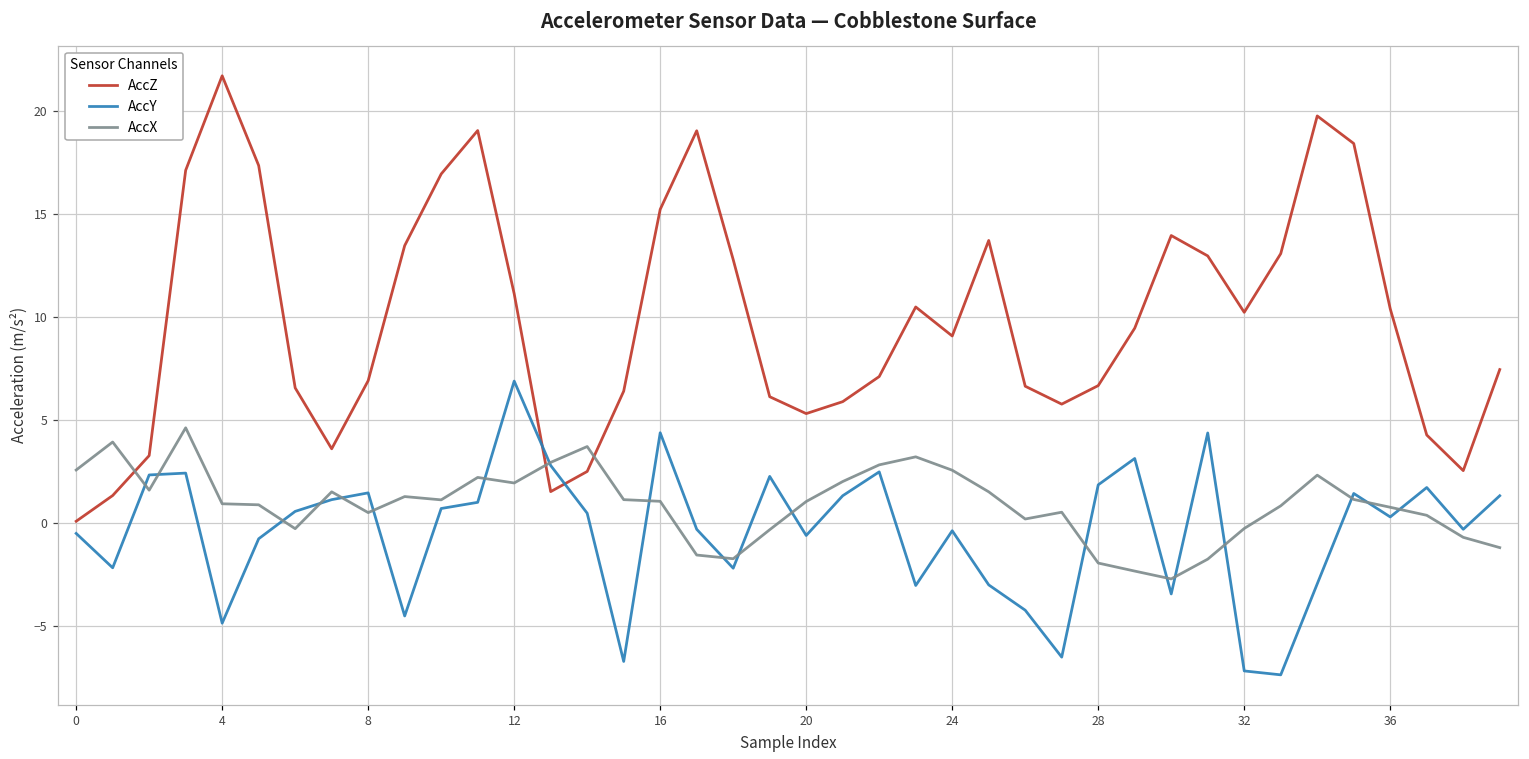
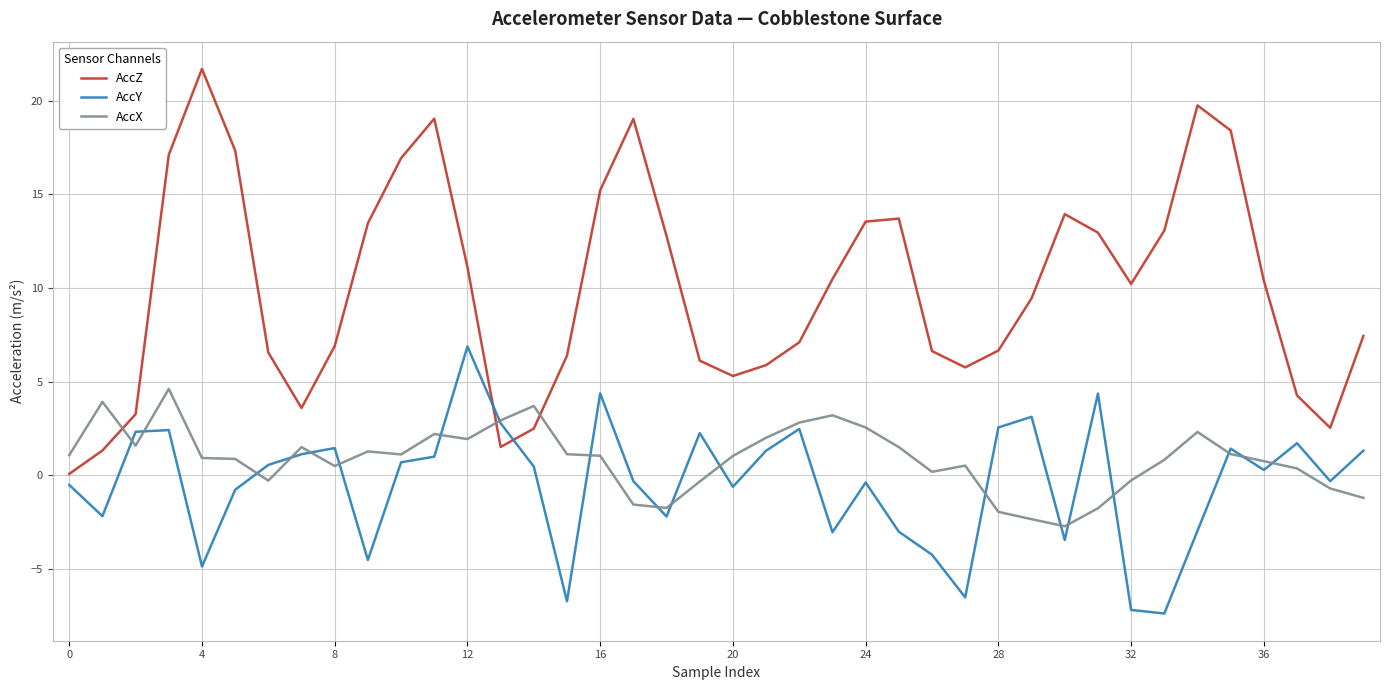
  {
    "AccZ": {
      "0": 0.1,
      "4": 21.7,
      "8": 6.9,
      "12": 11.1,
      "16": 15.2,
      "20": 5.3,
-     "24": 9.1,
+     "24": 13.6,
      "28": 6.7,
      "32": 10.2,
      "36": 10.4
    },
    "AccY": {
      "0": -0.5,
      "4": -4.9,
      "8": 1.5,
      "12": 6.9,
      "16": 4.4,
      "20": -0.6,
      "24": -0.4,
-     "28": 1.8,
+     "28": 2.6,
      "32": -7.2,
      "36": 0.3
    },
    "AccX": {
-     "0": 2.6,
+     "0": 1.1,
      "4": 0.9,
      "8": 0.5,
      "12": 1.9,
      "16": 1.0,
      "20": 1.0,
      "24": 2.6,
      "28": -2.0,
      "32": -0.3,
      "36": 0.8
    }
  }
